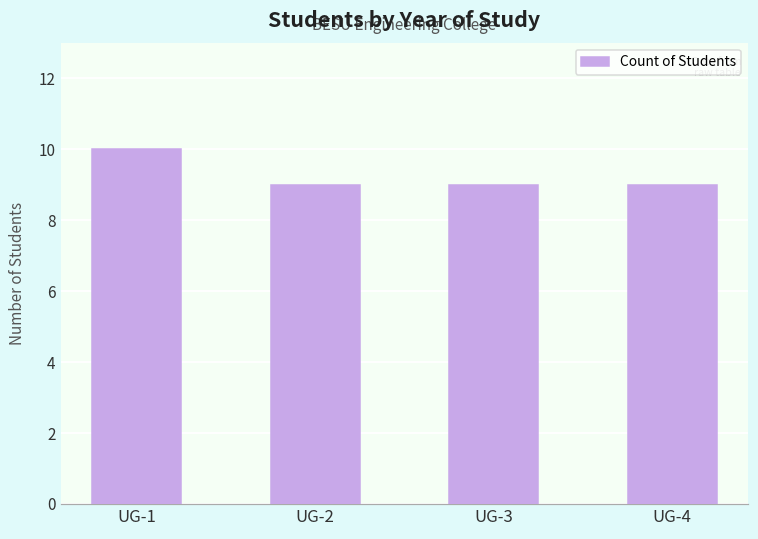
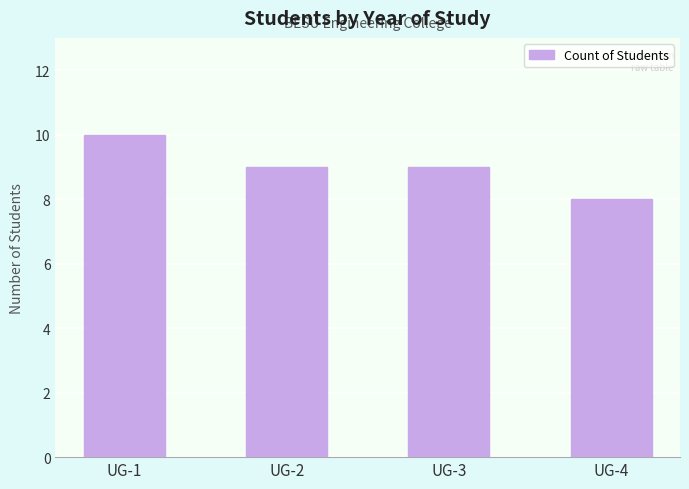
  {
    "UG-1": 10,
    "UG-2": 9,
    "UG-3": 9,
-   "UG-4": 9
+   "UG-4": 8
  }
